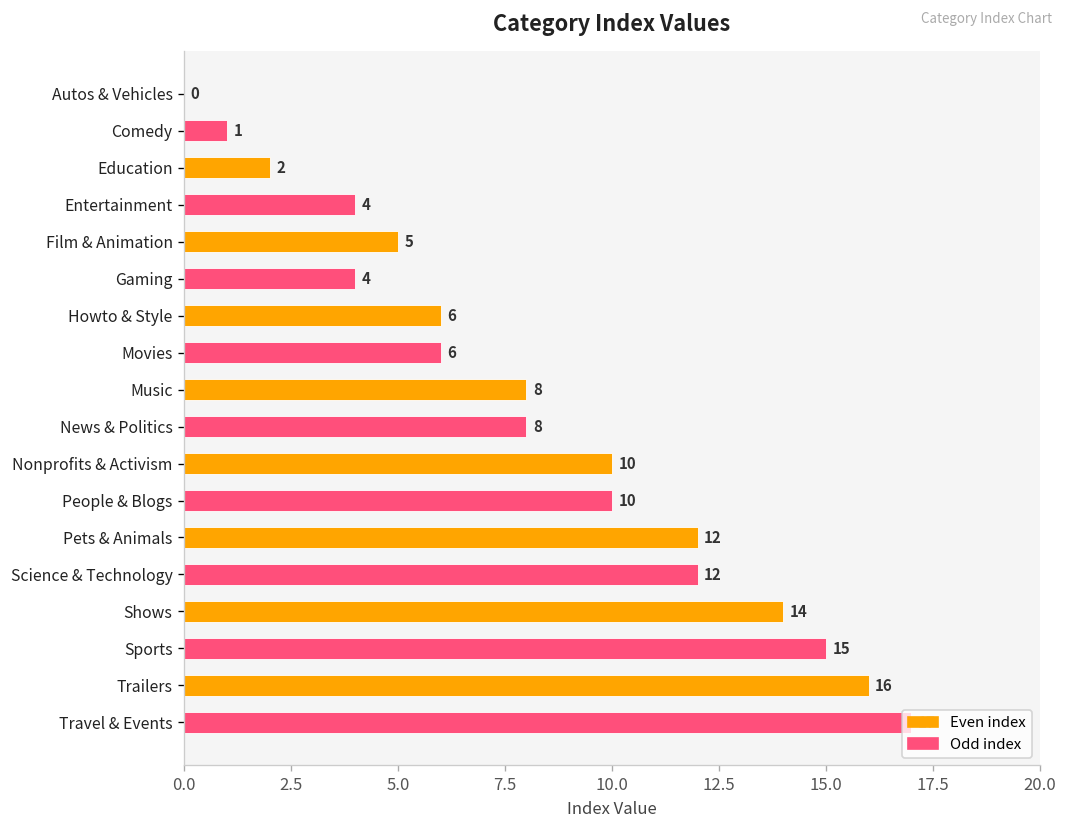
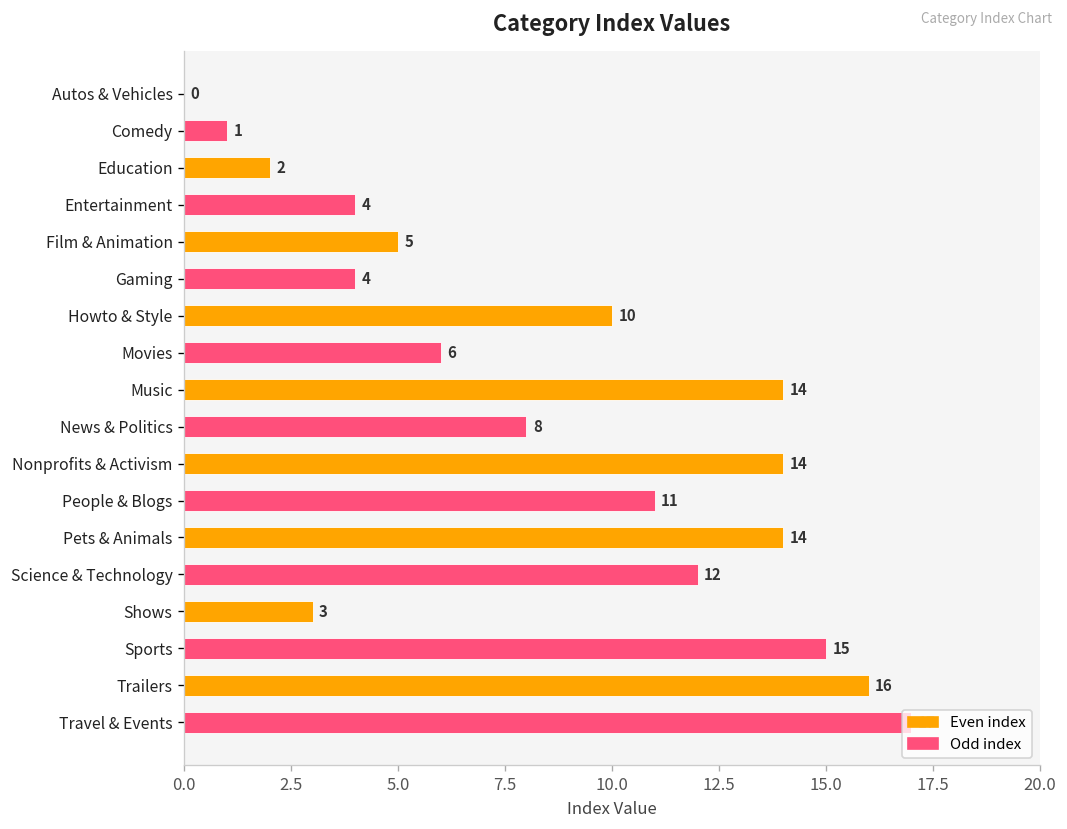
  {
    "Autos & Vehicles": 0,
    "Comedy": 1,
    "Education": 2,
    "Entertainment": 4,
    "Film & Animation": 5,
    "Gaming": 4,
-   "Howto & Style": 6,
+   "Howto & Style": 10,
    "Movies": 6,
-   "Music": 8,
+   "Music": 14,
    "News & Politics": 8,
-   "Nonprofits & Activism": 10,
-   "People & Blogs": 10,
-   "Pets & Animals": 12,
+   "Nonprofits & Activism": 14,
+   "People & Blogs": 11,
+   "Pets & Animals": 14,
    "Science & Technology": 12,
-   "Shows": 14,
+   "Shows": 3,
    "Sports": 15,
    "Trailers": 16
  }
